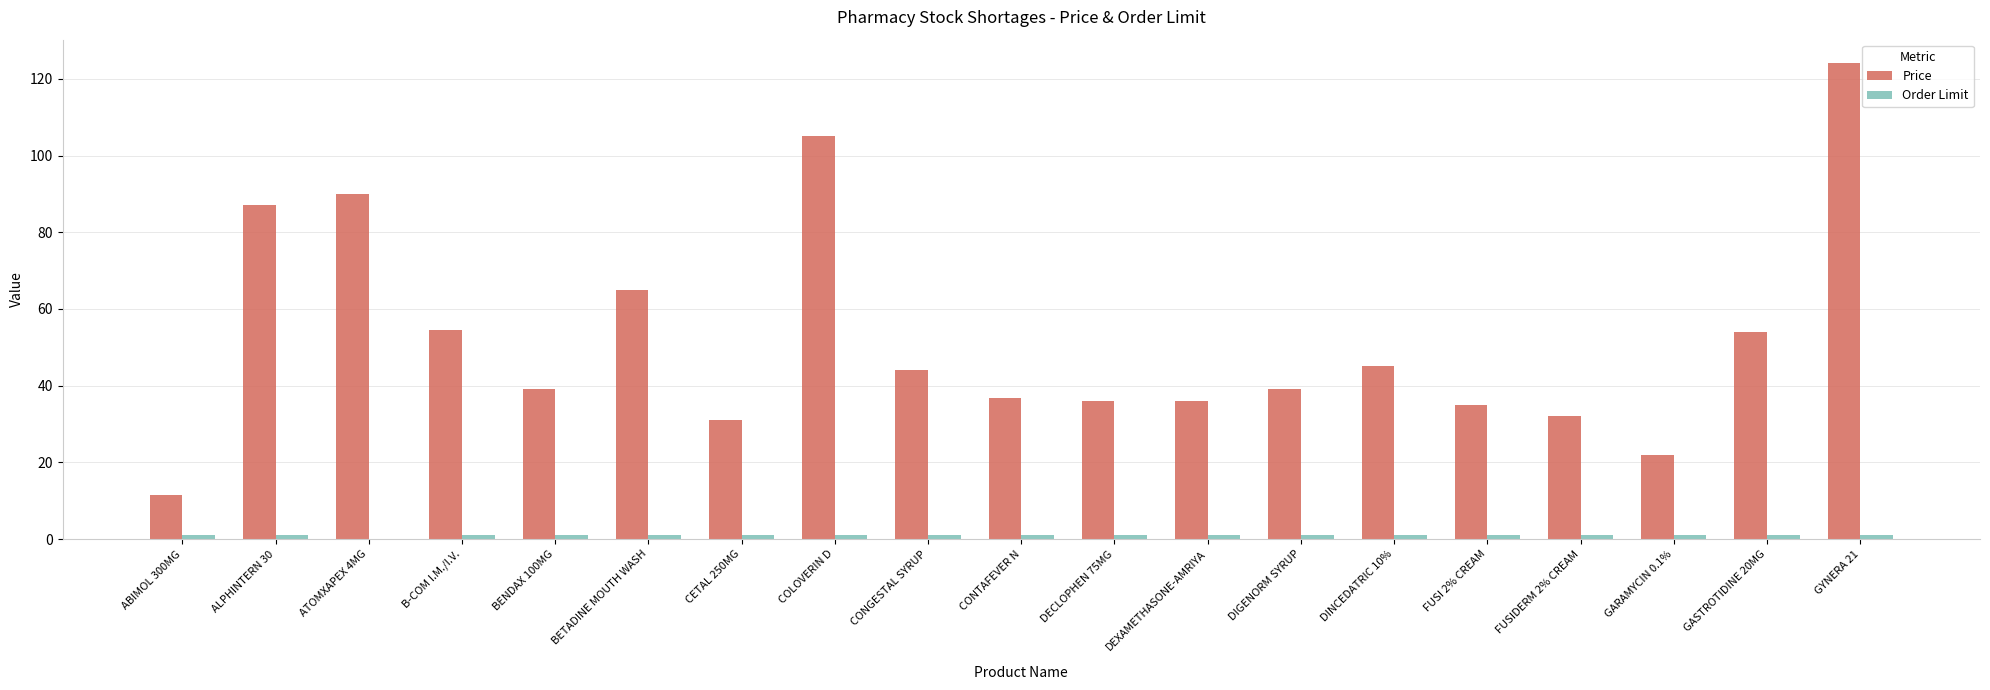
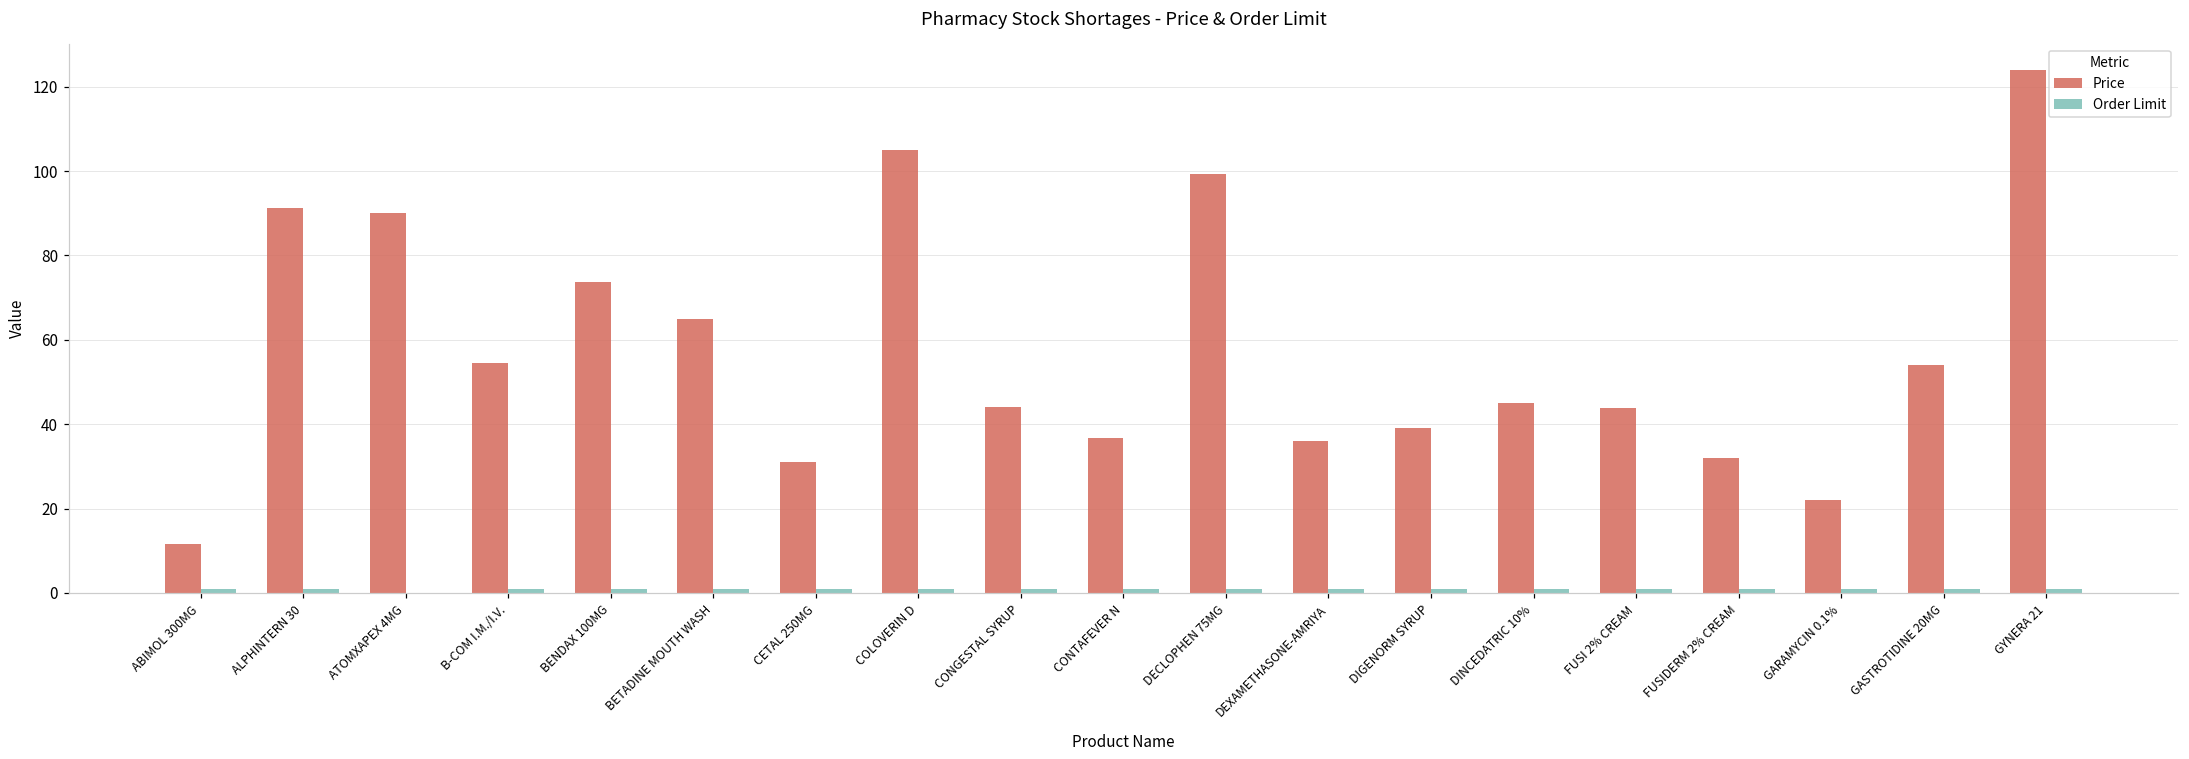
  {
    "Price": {
      "ABIMOL 300MG": 12,
-     "ALPHINTERN 30": 87,
+     "ALPHINTERN 30": 91,
      "ATOMXAPEX 4MG": 90,
      "B-COM I.M./I.V.": 54,
-     "BENDAX 100MG": 39,
+     "BENDAX 100MG": 74,
      "BETADINE MOUTH WASH": 65,
      "CETAL 250MG": 31,
      "COLOVERIN D": 105,
      "CONGESTAL SYRUP": 44,
      "CONTAFEVER N": 37,
-     "DECLOPHEN 75MG": 36,
+     "DECLOPHEN 75MG": 99,
      "DEXAMETHASONE-AMRIYA": 36,
      "DIGENORM SYRUP": 39,
      "DINCEDATRIC 10%": 45,
-     "FUSI 2% CREAM": 35,
+     "FUSI 2% CREAM": 44,
      "FUSIDERM 2% CREAM": 32,
      "GARAMYCIN 0.1%": 22,
      "GASTROTIDINE 20MG": 54,
      "GYNERA 21": 124
    },
    "Order Limit": {
      "ABIMOL 300MG": 1,
      "ALPHINTERN 30": 1,
      "ATOMXAPEX 4MG": 0,
      "B-COM I.M./I.V.": 1,
      "BENDAX 100MG": 1,
      "BETADINE MOUTH WASH": 1,
      "CETAL 250MG": 1,
      "COLOVERIN D": 1,
      "CONGESTAL SYRUP": 1,
      "CONTAFEVER N": 1,
      "DECLOPHEN 75MG": 1,
      "DEXAMETHASONE-AMRIYA": 1,
      "DIGENORM SYRUP": 1,
      "DINCEDATRIC 10%": 1,
      "FUSI 2% CREAM": 1,
      "FUSIDERM 2% CREAM": 1,
      "GARAMYCIN 0.1%": 1,
      "GASTROTIDINE 20MG": 1,
      "GYNERA 21": 1
    }
  }
